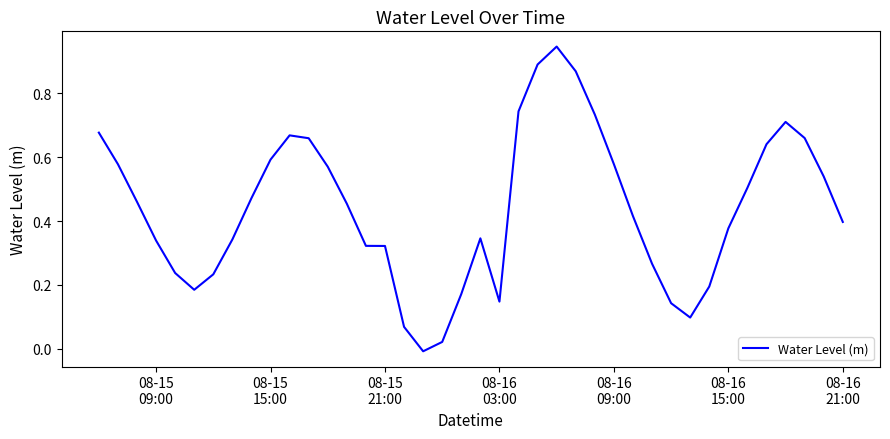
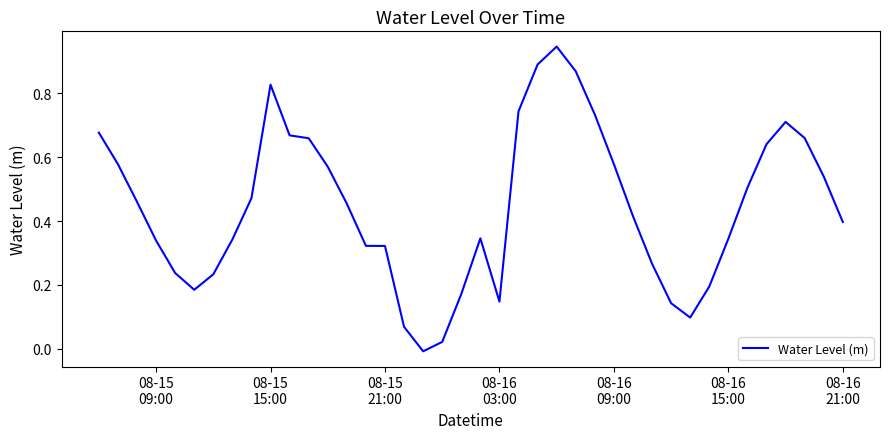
  {
    "08-15 09:00": 0.34,
-   "08-15 15:00": 0.59,
+   "08-15 15:00": 0.83,
    "08-15 21:00": 0.32,
    "08-16 03:00": 0.15,
    "08-16 09:00": 0.58,
-   "08-16 15:00": 0.38,
+   "08-16 15:00": 0.34,
    "08-16 21:00": 0.40
  }
